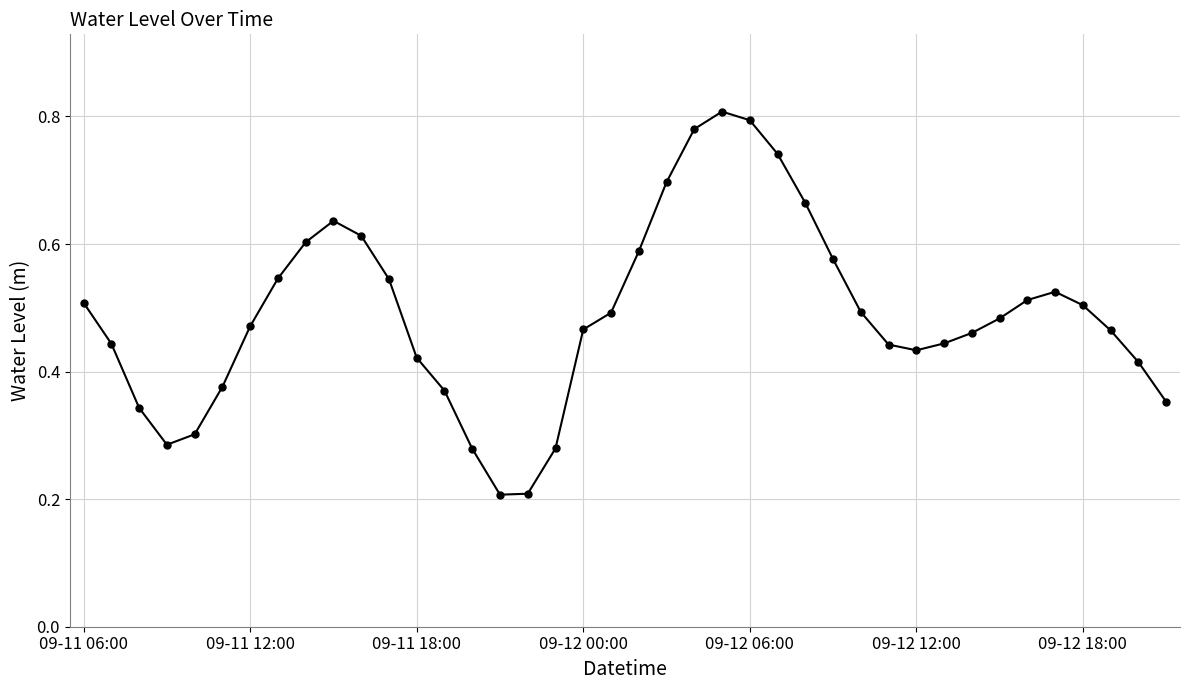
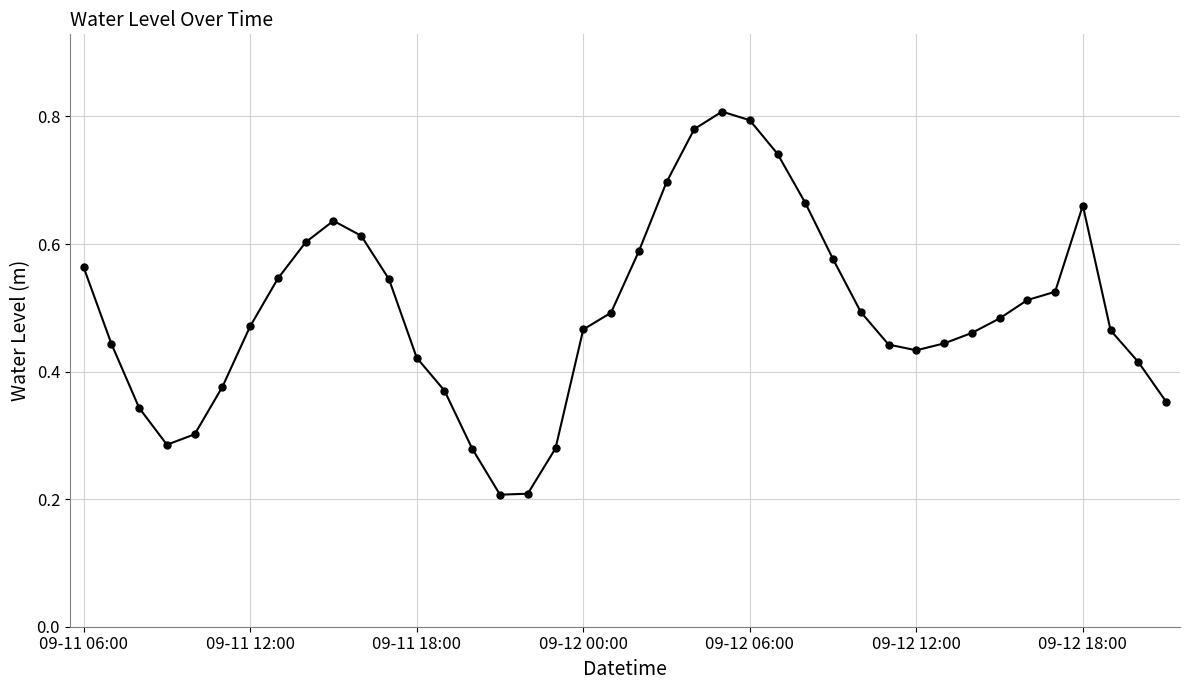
  {
-   "09-11 06:00": 0.51,
+   "09-11 06:00": 0.56,
    "09-11 12:00": 0.47,
    "09-11 18:00": 0.42,
    "09-12 00:00": 0.47,
    "09-12 06:00": 0.79,
    "09-12 12:00": 0.43,
-   "09-12 18:00": 0.50
+   "09-12 18:00": 0.66
  }
